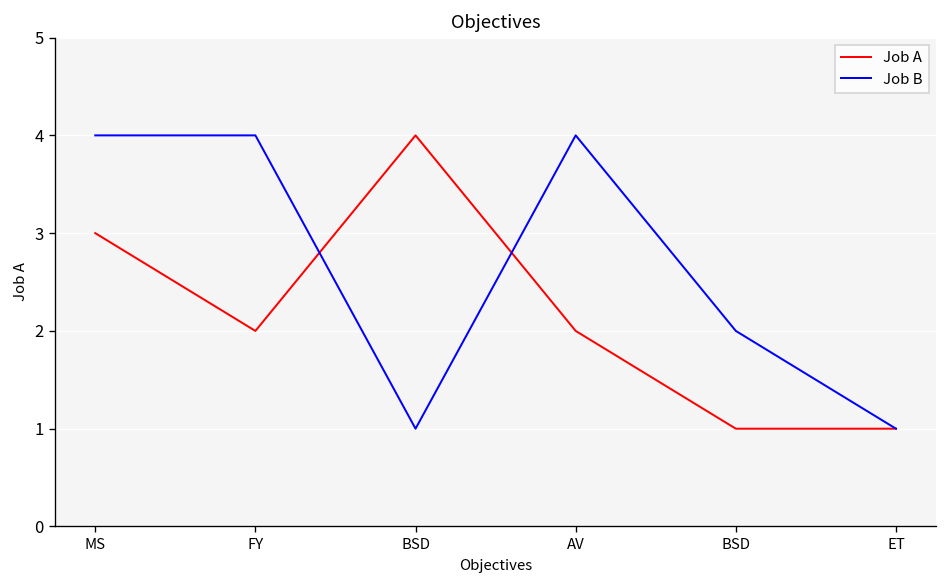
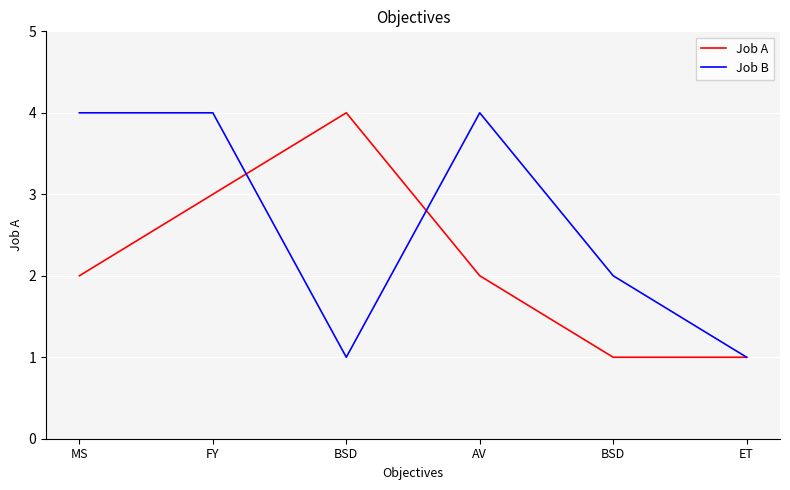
  {
    "Job A": {
-     "MS": 3,
-     "FY": 2,
+     "MS": 2,
+     "FY": 3,
      "AV": 2
    },
    "Job B": {
      "MS": 4,
      "FY": 4,
      "AV": 4
    }
  }
